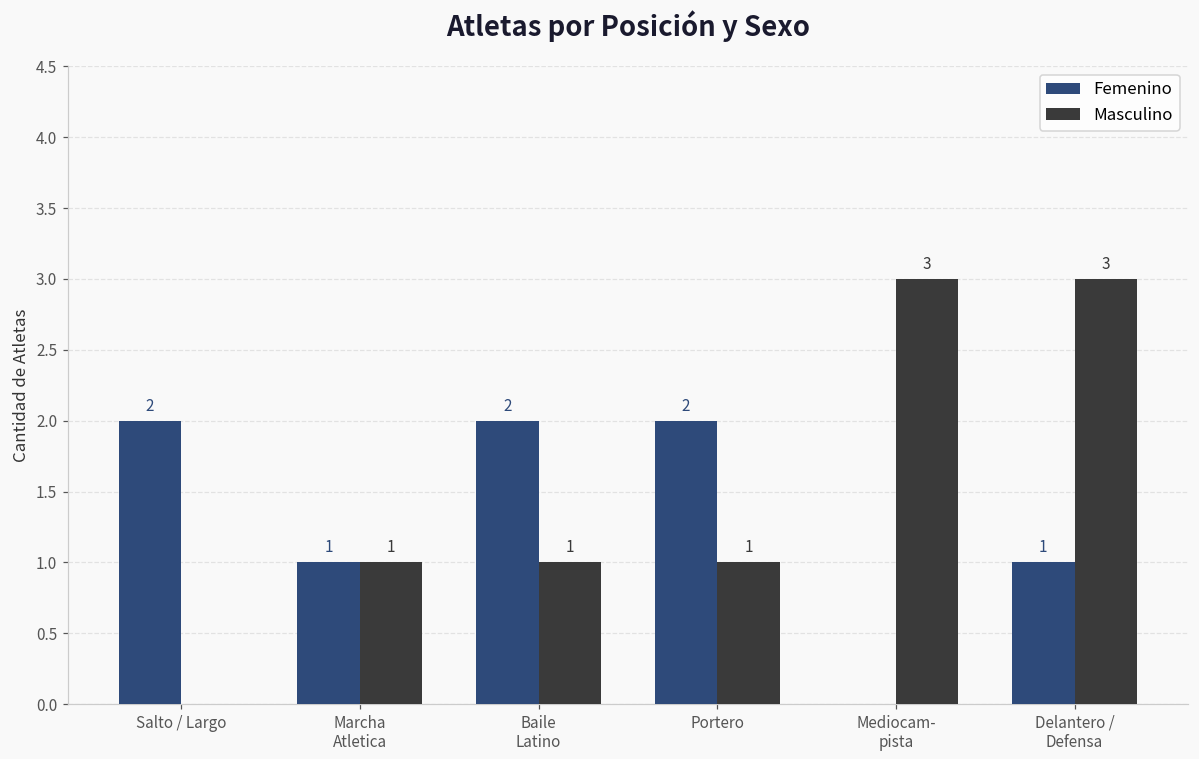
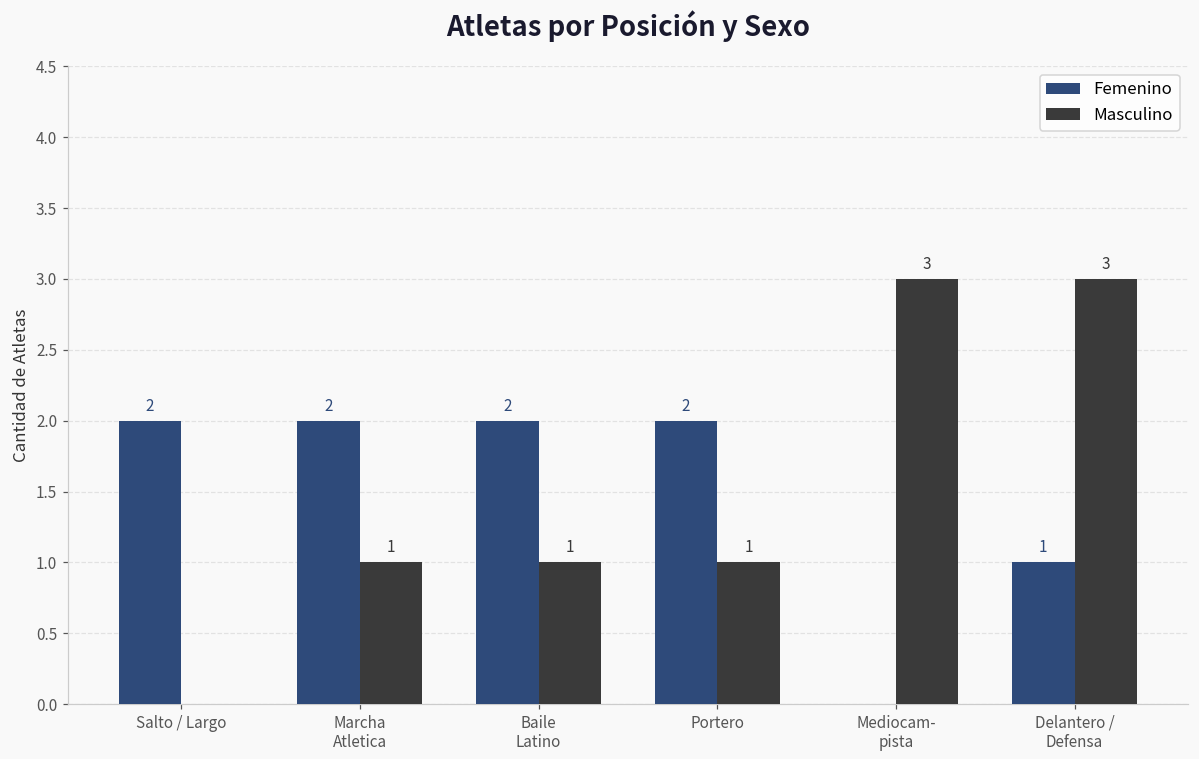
  {
    "Femenino": {
      "Salto / Largo": 2,
-     "Marcha Atletica": 1,
+     "Marcha Atletica": 2,
      "Baile Latino": 2,
      "Portero": 2,
      "Delantero / Defensa": 1
    },
    "Masculino": {
      "Marcha Atletica": 1,
      "Baile Latino": 1,
      "Portero": 1,
      "Mediocam- pista": 3,
      "Delantero / Defensa": 3
    }
  }
